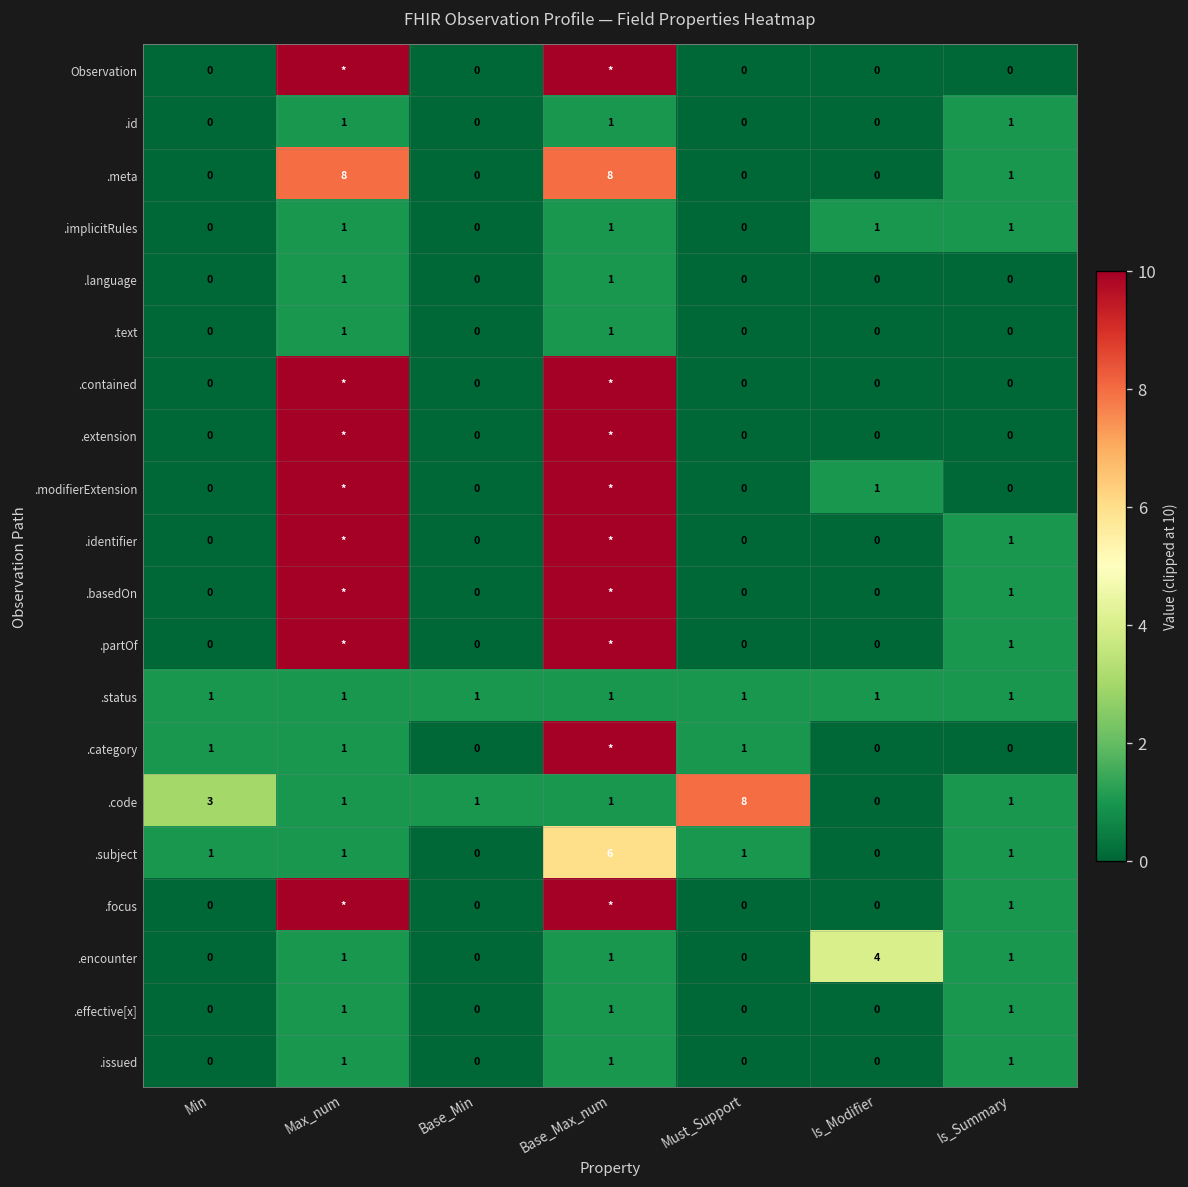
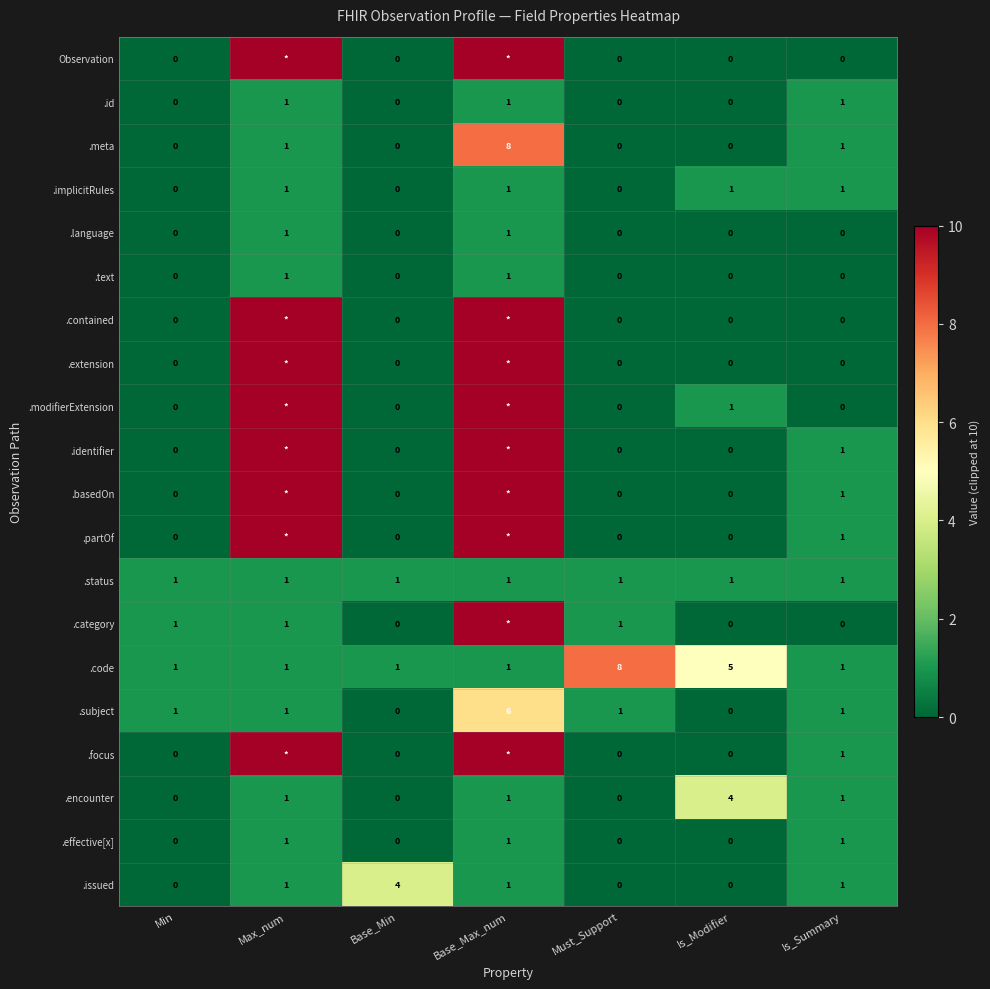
  {
    "Observation": {
      "Min": 0,
      "Base_Min": 0,
      "Must_Support": 0,
      "Is_Modifier": 0,
      "Is_Summary": 0
    },
    ".id": {
      "Min": 0,
      "Max_num": 1,
      "Base_Min": 0,
      "Base_Max_num": 1,
      "Must_Support": 0,
      "Is_Modifier": 0,
      "Is_Summary": 1
    },
    ".meta": {
      "Min": 0,
-     "Max_num": 8,
+     "Max_num": 1,
      "Base_Min": 0,
      "Base_Max_num": 8,
      "Must_Support": 0,
      "Is_Modifier": 0,
      "Is_Summary": 1
    },
    ".implicitRules": {
      "Min": 0,
      "Max_num": 1,
      "Base_Min": 0,
      "Base_Max_num": 1,
      "Must_Support": 0,
      "Is_Modifier": 1,
      "Is_Summary": 1
    },
    ".language": {
      "Min": 0,
      "Max_num": 1,
      "Base_Min": 0,
      "Base_Max_num": 1,
      "Must_Support": 0,
      "Is_Modifier": 0,
      "Is_Summary": 0
    },
    ".text": {
      "Min": 0,
      "Max_num": 1,
      "Base_Min": 0,
      "Base_Max_num": 1,
      "Must_Support": 0,
      "Is_Modifier": 0,
      "Is_Summary": 0
    },
    ".contained": {
      "Min": 0,
      "Base_Min": 0,
      "Must_Support": 0,
      "Is_Modifier": 0,
      "Is_Summary": 0
    },
    ".extension": {
      "Min": 0,
      "Base_Min": 0,
      "Must_Support": 0,
      "Is_Modifier": 0,
      "Is_Summary": 0
    },
    ".modifierExtension": {
      "Min": 0,
      "Base_Min": 0,
      "Must_Support": 0,
      "Is_Modifier": 1,
      "Is_Summary": 0
    },
    ".identifier": {
      "Min": 0,
      "Base_Min": 0,
      "Must_Support": 0,
      "Is_Modifier": 0,
      "Is_Summary": 1
    },
    ".basedOn": {
      "Min": 0,
      "Base_Min": 0,
      "Must_Support": 0,
      "Is_Modifier": 0,
      "Is_Summary": 1
    },
    ".partOf": {
      "Min": 0,
      "Base_Min": 0,
      "Must_Support": 0,
      "Is_Modifier": 0,
      "Is_Summary": 1
    },
    ".status": {
      "Min": 1,
      "Max_num": 1,
      "Base_Min": 1,
      "Base_Max_num": 1,
      "Must_Support": 1,
      "Is_Modifier": 1,
      "Is_Summary": 1
    },
    ".category": {
      "Min": 1,
      "Max_num": 1,
      "Base_Min": 0,
      "Must_Support": 1,
      "Is_Modifier": 0,
      "Is_Summary": 0
    },
    ".code": {
-     "Min": 3,
+     "Min": 1,
      "Max_num": 1,
      "Base_Min": 1,
      "Base_Max_num": 1,
      "Must_Support": 8,
-     "Is_Modifier": 0,
+     "Is_Modifier": 5,
      "Is_Summary": 1
    },
    ".subject": {
      "Min": 1,
      "Max_num": 1,
      "Base_Min": 0,
      "Base_Max_num": 6,
      "Must_Support": 1,
      "Is_Modifier": 0,
      "Is_Summary": 1
    },
    ".focus": {
      "Min": 0,
      "Base_Min": 0,
      "Must_Support": 0,
      "Is_Modifier": 0,
      "Is_Summary": 1
    },
    ".encounter": {
      "Min": 0,
      "Max_num": 1,
      "Base_Min": 0,
      "Base_Max_num": 1,
      "Must_Support": 0,
      "Is_Modifier": 4,
      "Is_Summary": 1
    },
    ".effective[x]": {
      "Min": 0,
      "Max_num": 1,
      "Base_Min": 0,
      "Base_Max_num": 1,
      "Must_Support": 0,
      "Is_Modifier": 0,
      "Is_Summary": 1
    },
    ".issued": {
      "Min": 0,
      "Max_num": 1,
-     "Base_Min": 0,
+     "Base_Min": 4,
      "Base_Max_num": 1,
      "Must_Support": 0,
      "Is_Modifier": 0,
      "Is_Summary": 1
    }
  }
